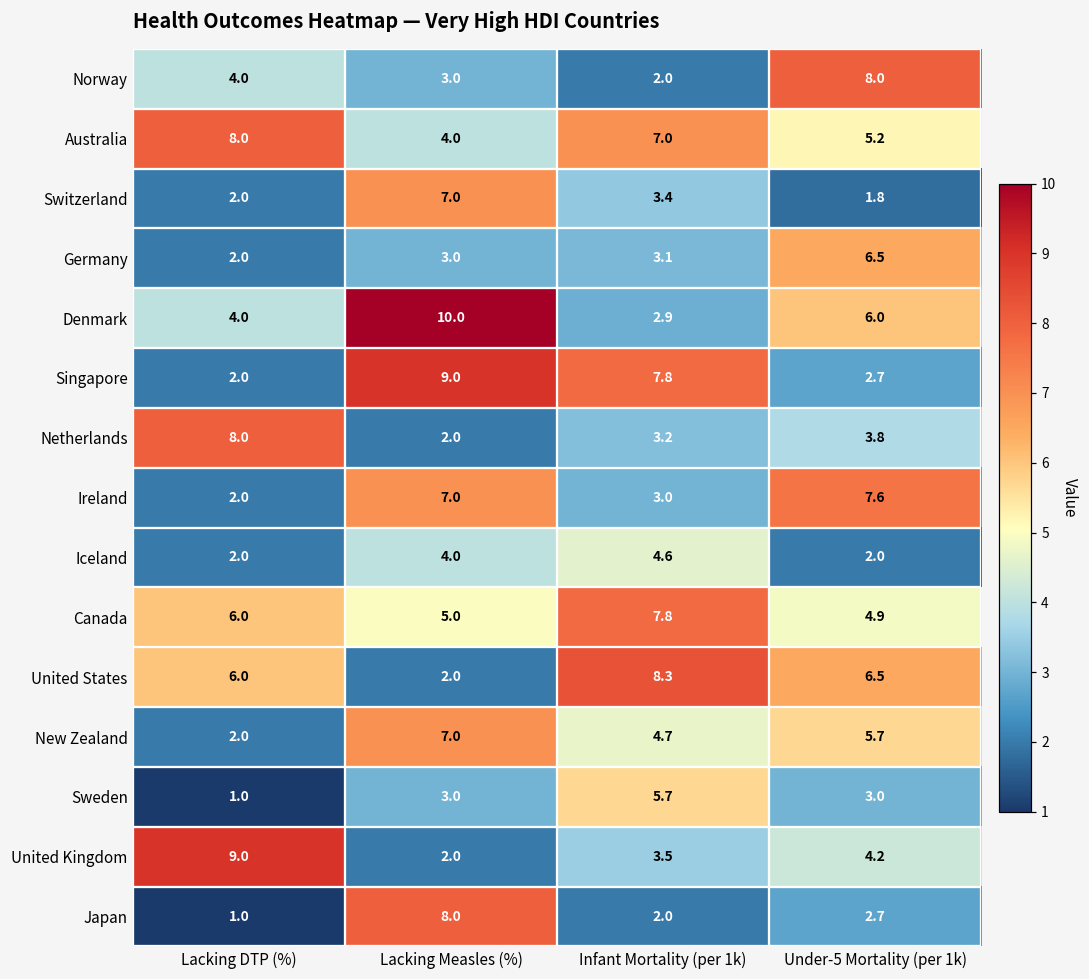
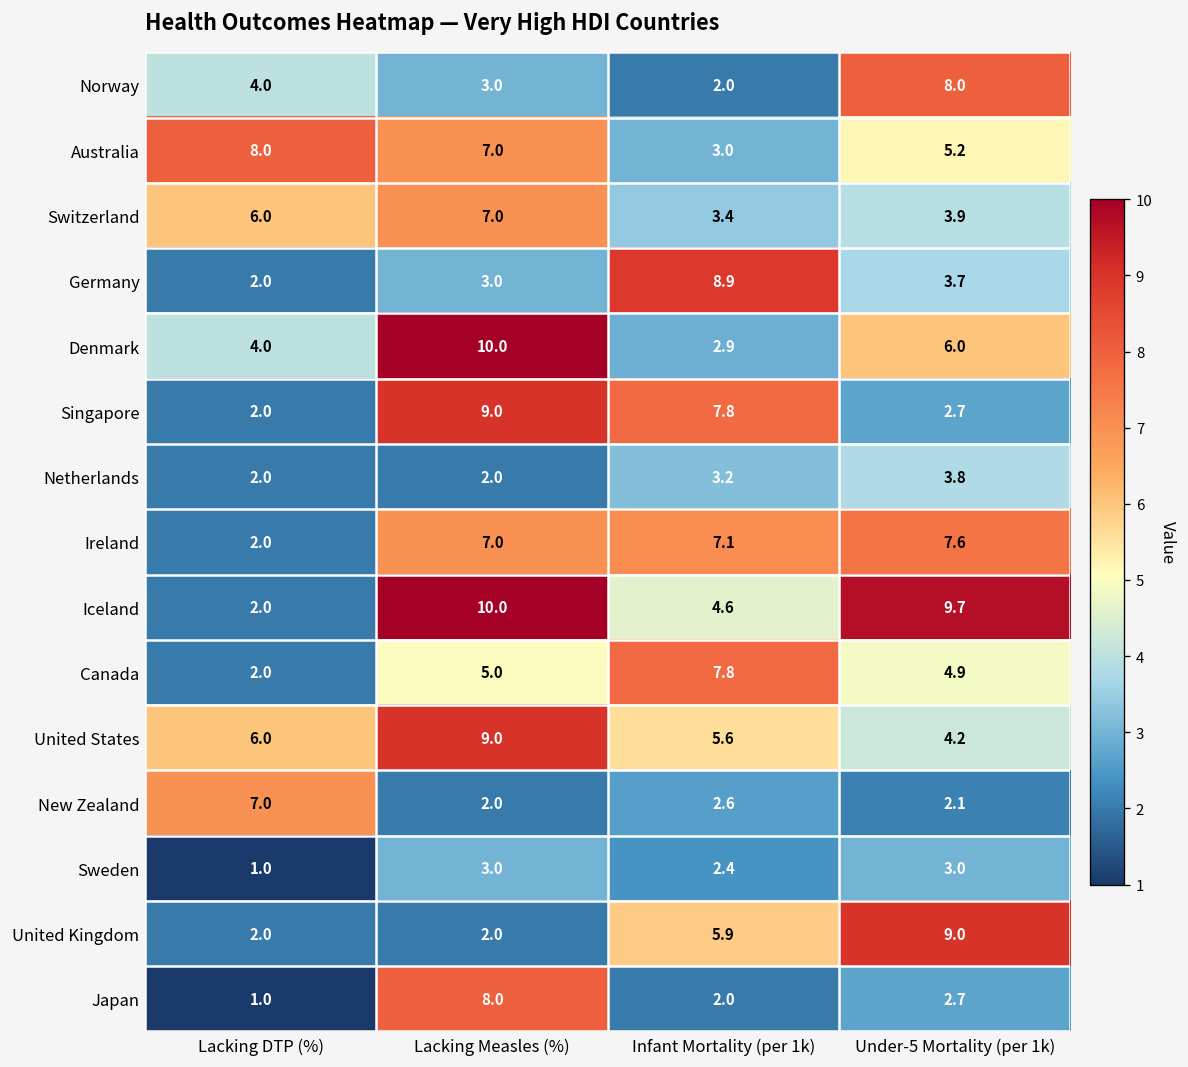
  {
    "Norway": {
      "Lacking DTP (%)": 4.0,
      "Lacking Measles (%)": 3.0,
      "Infant Mortality (per 1k)": 2.0,
      "Under-5 Mortality (per 1k)": 8.0
    },
    "Australia": {
      "Lacking DTP (%)": 8.0,
-     "Lacking Measles (%)": 4.0,
-     "Infant Mortality (per 1k)": 7.0,
+     "Lacking Measles (%)": 7.0,
+     "Infant Mortality (per 1k)": 3.0,
      "Under-5 Mortality (per 1k)": 5.2
    },
    "Switzerland": {
-     "Lacking DTP (%)": 2.0,
+     "Lacking DTP (%)": 6.0,
      "Lacking Measles (%)": 7.0,
      "Infant Mortality (per 1k)": 3.4,
-     "Under-5 Mortality (per 1k)": 1.8
+     "Under-5 Mortality (per 1k)": 3.9
    },
    "Germany": {
      "Lacking DTP (%)": 2.0,
      "Lacking Measles (%)": 3.0,
-     "Infant Mortality (per 1k)": 3.1,
-     "Under-5 Mortality (per 1k)": 6.5
+     "Infant Mortality (per 1k)": 8.9,
+     "Under-5 Mortality (per 1k)": 3.7
    },
    "Denmark": {
      "Lacking DTP (%)": 4.0,
      "Lacking Measles (%)": 10.0,
      "Infant Mortality (per 1k)": 2.9,
      "Under-5 Mortality (per 1k)": 6.0
    },
    "Singapore": {
      "Lacking DTP (%)": 2.0,
      "Lacking Measles (%)": 9.0,
      "Infant Mortality (per 1k)": 7.8,
      "Under-5 Mortality (per 1k)": 2.7
    },
    "Netherlands": {
-     "Lacking DTP (%)": 8.0,
+     "Lacking DTP (%)": 2.0,
      "Lacking Measles (%)": 2.0,
      "Infant Mortality (per 1k)": 3.2,
      "Under-5 Mortality (per 1k)": 3.8
    },
    "Ireland": {
      "Lacking DTP (%)": 2.0,
      "Lacking Measles (%)": 7.0,
-     "Infant Mortality (per 1k)": 3.0,
+     "Infant Mortality (per 1k)": 7.1,
      "Under-5 Mortality (per 1k)": 7.6
    },
    "Iceland": {
      "Lacking DTP (%)": 2.0,
-     "Lacking Measles (%)": 4.0,
+     "Lacking Measles (%)": 10.0,
      "Infant Mortality (per 1k)": 4.6,
-     "Under-5 Mortality (per 1k)": 2.0
+     "Under-5 Mortality (per 1k)": 9.7
    },
    "Canada": {
-     "Lacking DTP (%)": 6.0,
+     "Lacking DTP (%)": 2.0,
      "Lacking Measles (%)": 5.0,
      "Infant Mortality (per 1k)": 7.8,
      "Under-5 Mortality (per 1k)": 4.9
    },
    "United States": {
      "Lacking DTP (%)": 6.0,
-     "Lacking Measles (%)": 2.0,
-     "Infant Mortality (per 1k)": 8.3,
-     "Under-5 Mortality (per 1k)": 6.5
+     "Lacking Measles (%)": 9.0,
+     "Infant Mortality (per 1k)": 5.6,
+     "Under-5 Mortality (per 1k)": 4.2
    },
    "New Zealand": {
-     "Lacking DTP (%)": 2.0,
-     "Lacking Measles (%)": 7.0,
-     "Infant Mortality (per 1k)": 4.7,
-     "Under-5 Mortality (per 1k)": 5.7
+     "Lacking DTP (%)": 7.0,
+     "Lacking Measles (%)": 2.0,
+     "Infant Mortality (per 1k)": 2.6,
+     "Under-5 Mortality (per 1k)": 2.1
    },
    "Sweden": {
      "Lacking DTP (%)": 1.0,
      "Lacking Measles (%)": 3.0,
-     "Infant Mortality (per 1k)": 5.7,
+     "Infant Mortality (per 1k)": 2.4,
      "Under-5 Mortality (per 1k)": 3.0
    },
    "United Kingdom": {
-     "Lacking DTP (%)": 9.0,
+     "Lacking DTP (%)": 2.0,
      "Lacking Measles (%)": 2.0,
-     "Infant Mortality (per 1k)": 3.5,
-     "Under-5 Mortality (per 1k)": 4.2
+     "Infant Mortality (per 1k)": 5.9,
+     "Under-5 Mortality (per 1k)": 9.0
    },
    "Japan": {
      "Lacking DTP (%)": 1.0,
      "Lacking Measles (%)": 8.0,
      "Infant Mortality (per 1k)": 2.0,
      "Under-5 Mortality (per 1k)": 2.7
    }
  }
